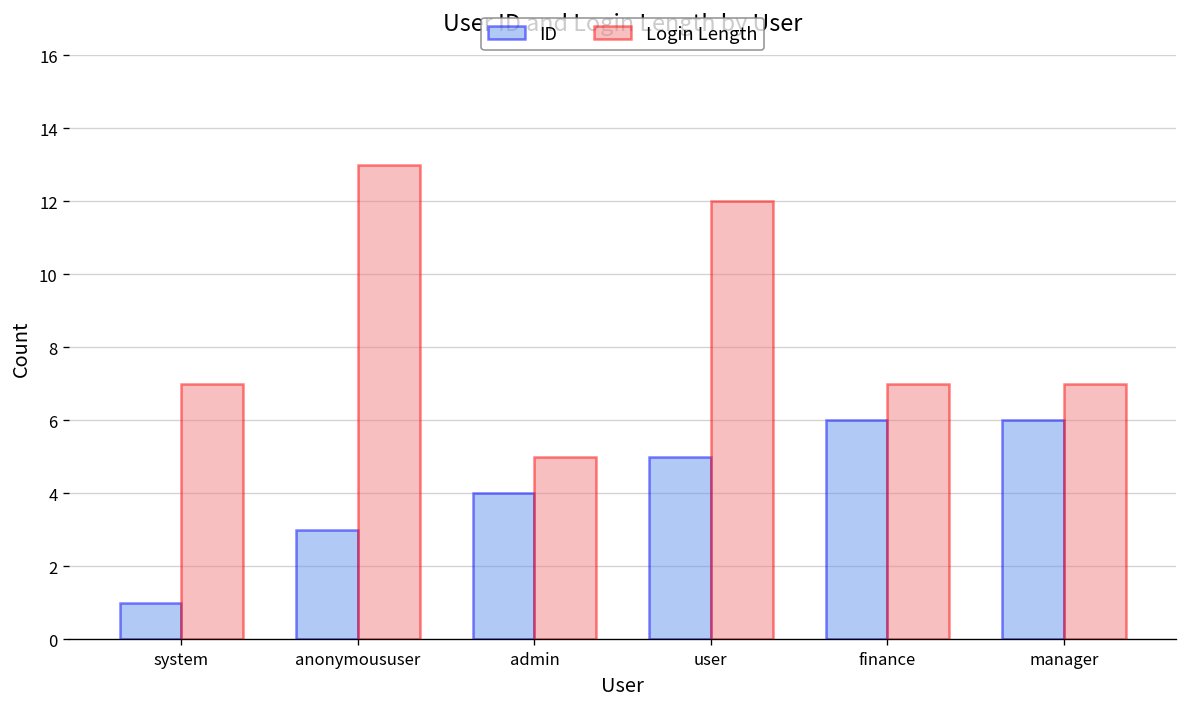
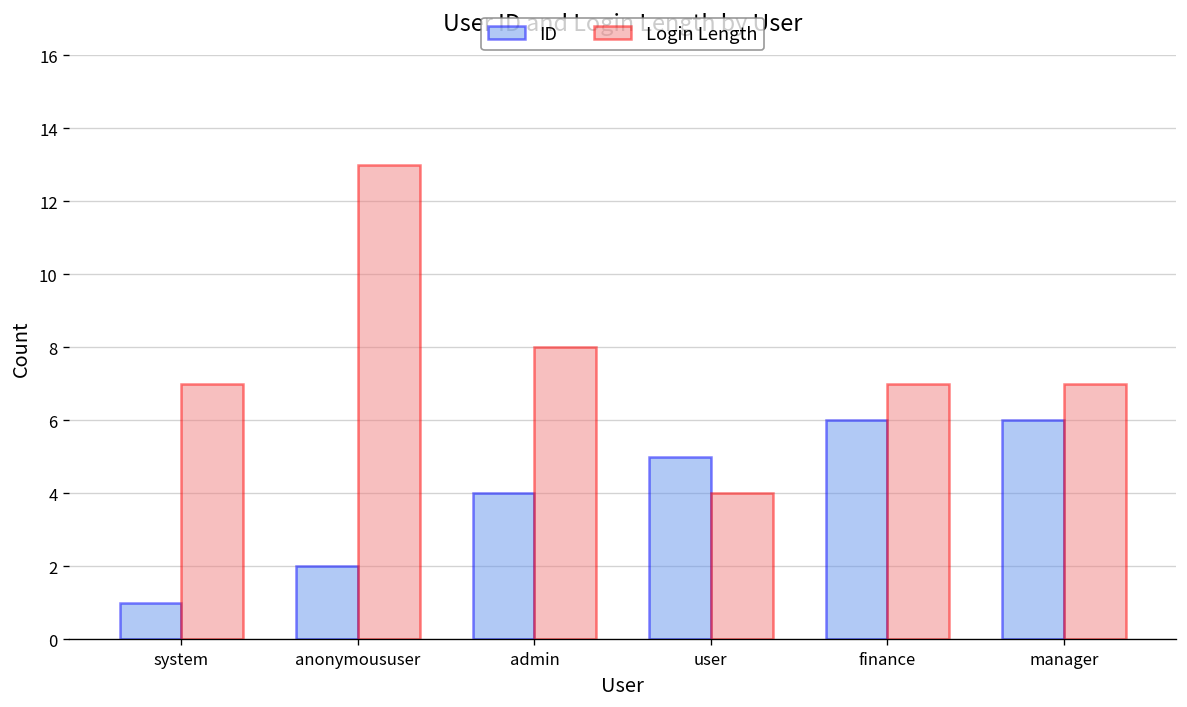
  {
    "ID": {
      "system": 1,
-     "anonymoususer": 3,
+     "anonymoususer": 2,
      "admin": 4,
      "user": 5,
      "finance": 6,
      "manager": 6
    },
    "Login Length": {
      "system": 7,
      "anonymoususer": 13,
-     "admin": 5,
-     "user": 12,
+     "admin": 8,
+     "user": 4,
      "finance": 7,
      "manager": 7
    }
  }
